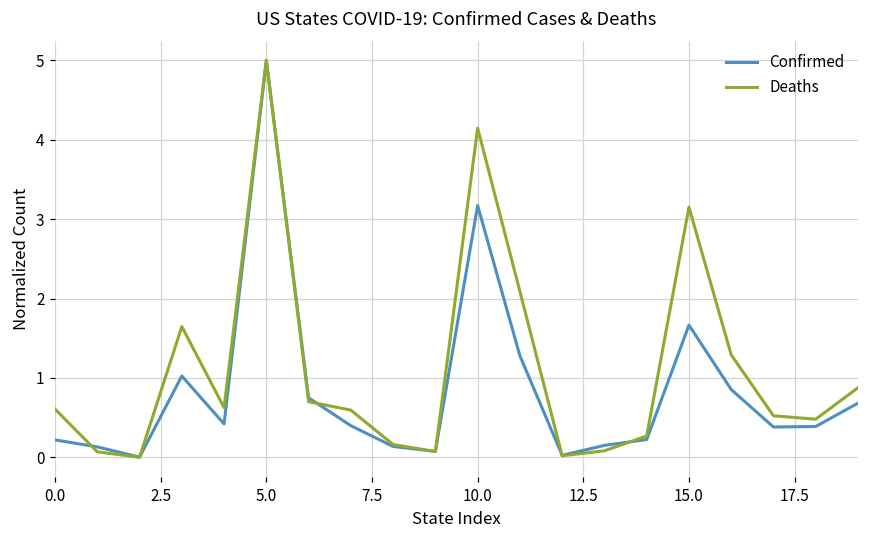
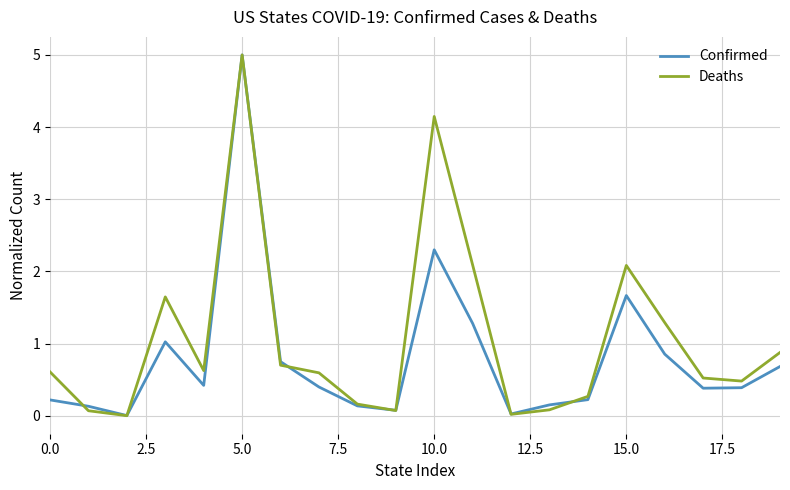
  {
    "Confirmed": {
      "0.0": 0.2,
-     "10.0": 3.2,
+     "10.0": 2.3,
      "15.0": 1.7
    },
    "Deaths": {
      "0.0": 0.6,
      "10.0": 4.1,
-     "15.0": 3.2
+     "15.0": 2.1
    }
  }
